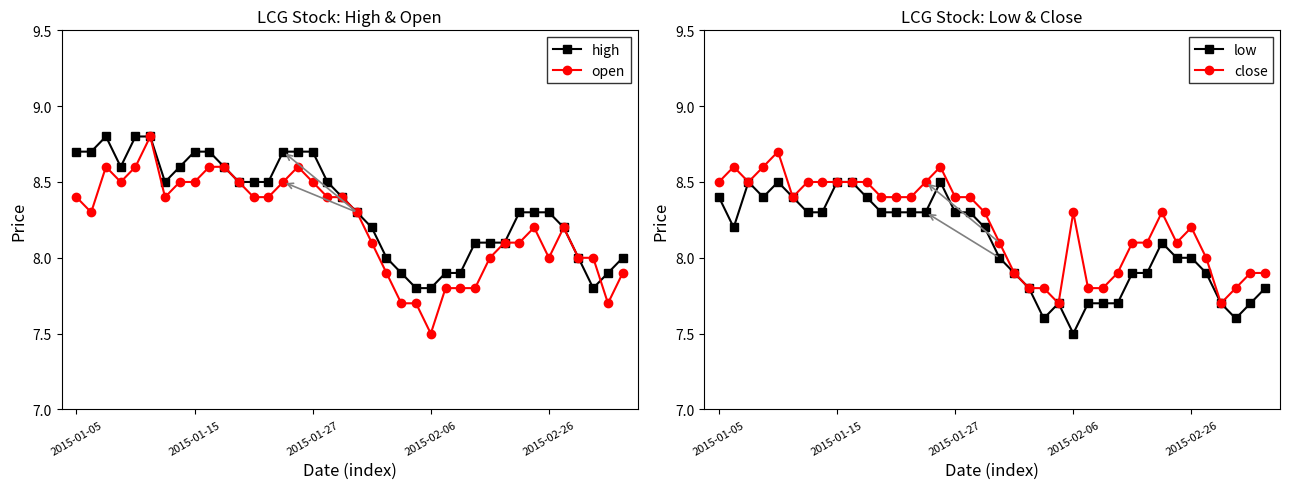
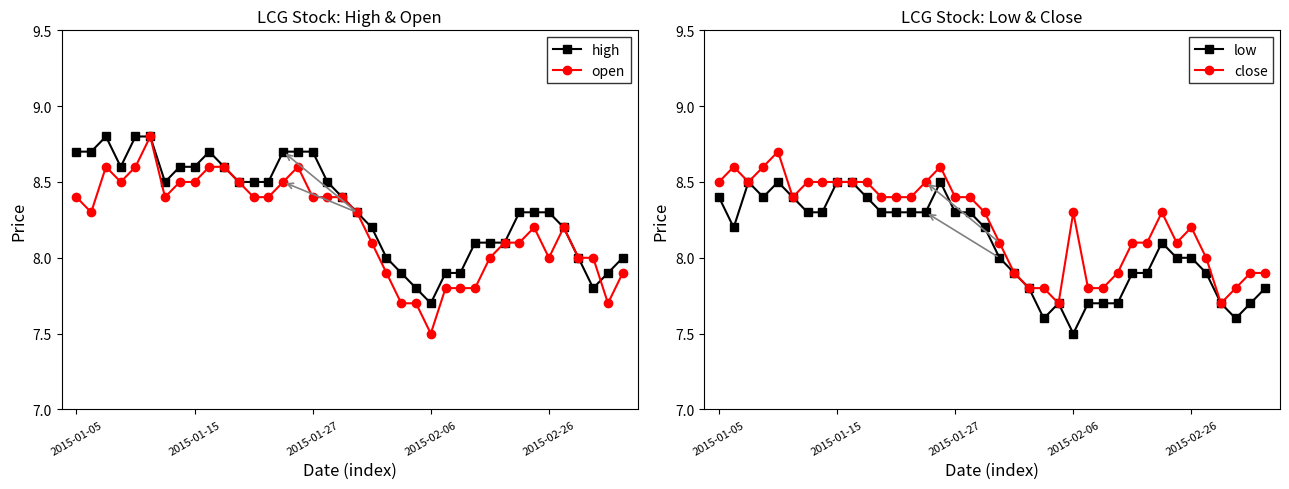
  {
    "LCG Stock: High & Open": {
      "high": {
        "2015-01-05": 8.7,
-       "2015-01-15": 8.7,
+       "2015-01-15": 8.6,
        "2015-01-27": 8.7,
-       "2015-02-06": 7.8,
+       "2015-02-06": 7.7,
        "2015-02-26": 8.3
      },
      "open": {
        "2015-01-05": 8.4,
        "2015-01-15": 8.5,
-       "2015-01-27": 8.5,
+       "2015-01-27": 8.4,
        "2015-02-06": 7.5,
        "2015-02-26": 8.0
      }
    },
    "LCG Stock: Low & Close": {
      "low": {
        "2015-01-05": 8.40,
        "2015-01-27": 8.30,
        "2015-02-06": 7.50,
        "2015-02-26": 8.00
      },
      "close": {
        "2015-01-05": 8.50,
        "2015-01-27": 8.40,
        "2015-02-06": 8.30,
        "2015-02-26": 8.20
      }
    }
  }
